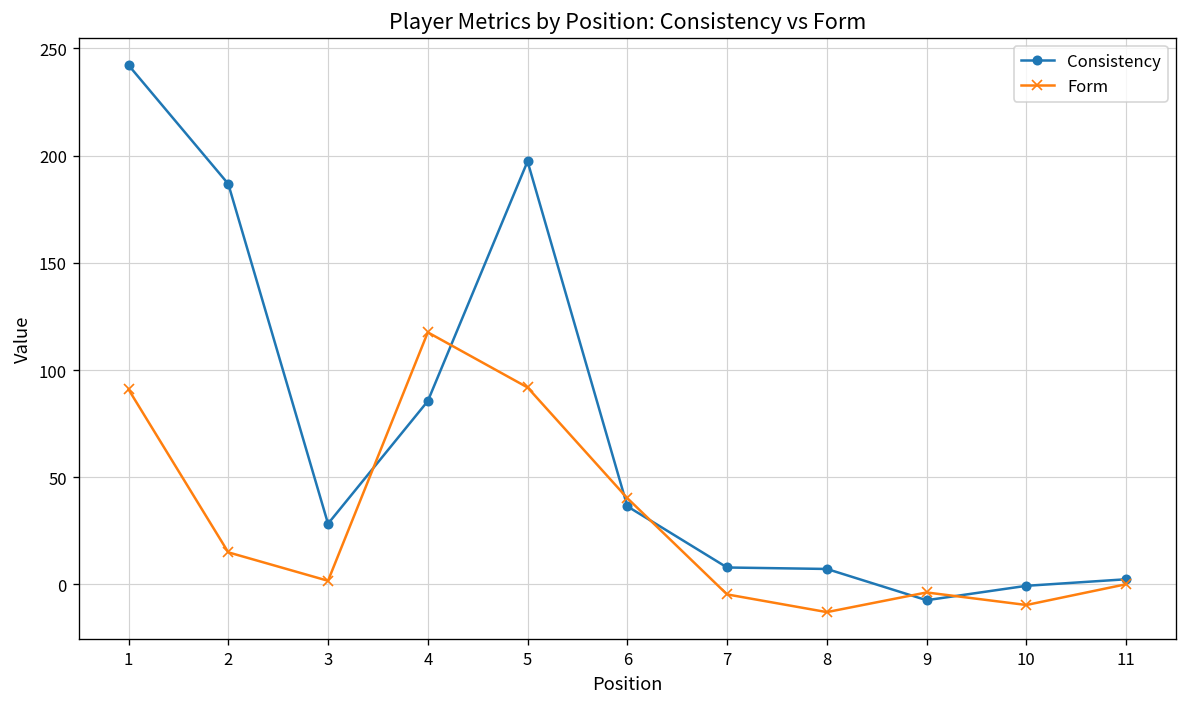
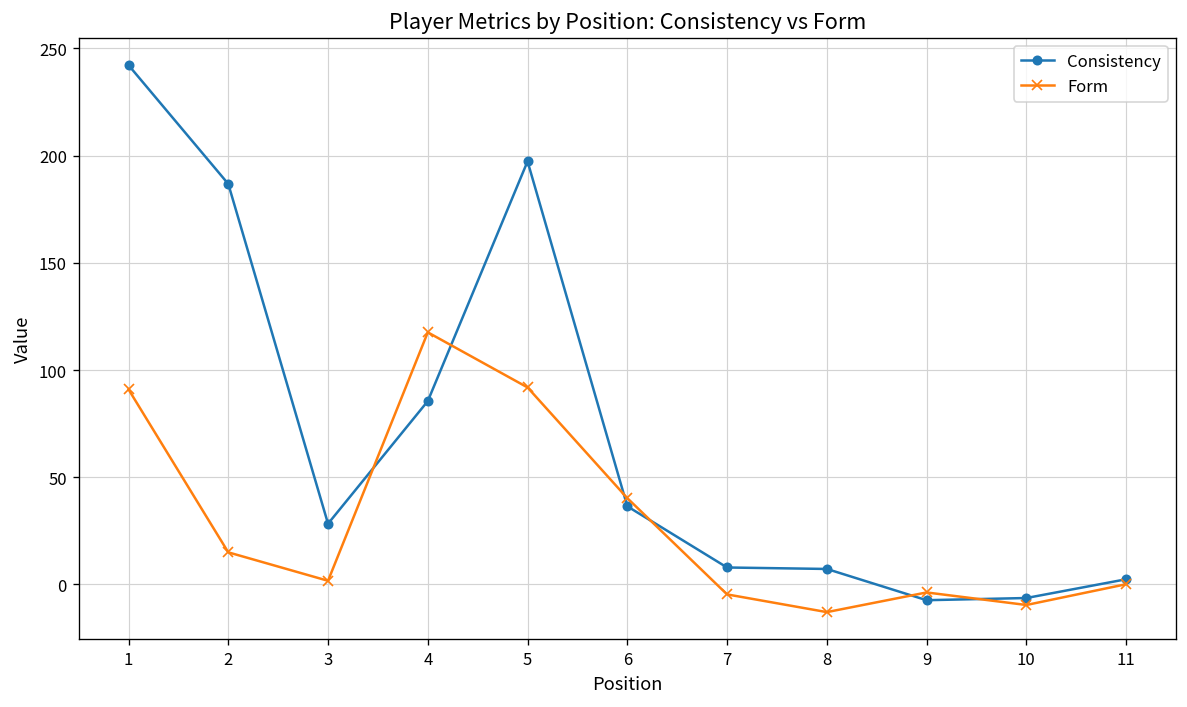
  {
    "Consistency": {
      "1": 242,
      "2": 187,
      "3": 28,
      "4": 86,
      "5": 197,
      "6": 36,
      "7": 8,
      "8": 7,
      "9": -7,
-     "10": -1,
+     "10": -6,
      "11": 2
    },
    "Form": {
      "1": 91,
      "2": 15,
      "3": 2,
      "4": 118,
      "5": 92,
      "6": 40,
      "7": -5,
      "8": -13,
      "9": -4,
      "10": -10,
      "11": 0
    }
  }
